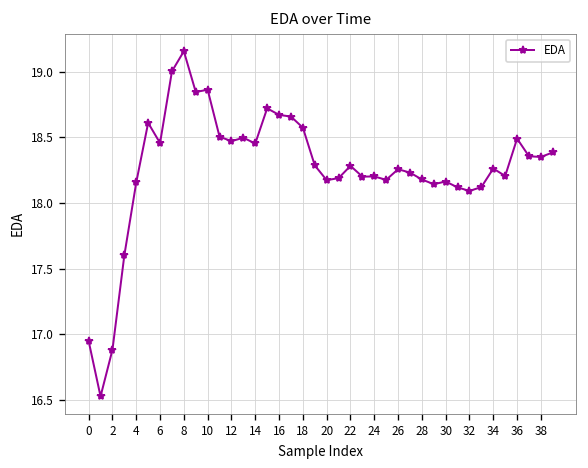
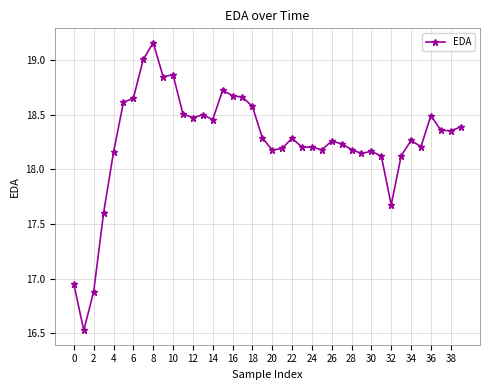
  {
    "0": 16.95,
    "2": 16.88,
    "4": 18.16,
-   "6": 18.46,
+   "6": 18.65,
    "8": 19.16,
    "10": 18.86,
    "12": 18.47,
    "14": 18.45,
    "16": 18.67,
    "18": 18.57,
    "20": 18.17,
    "22": 18.28,
    "24": 18.20,
    "26": 18.26,
    "28": 18.18,
    "30": 18.16,
-   "32": 18.09,
+   "32": 17.67,
    "34": 18.26,
    "36": 18.49,
    "38": 18.35
  }
